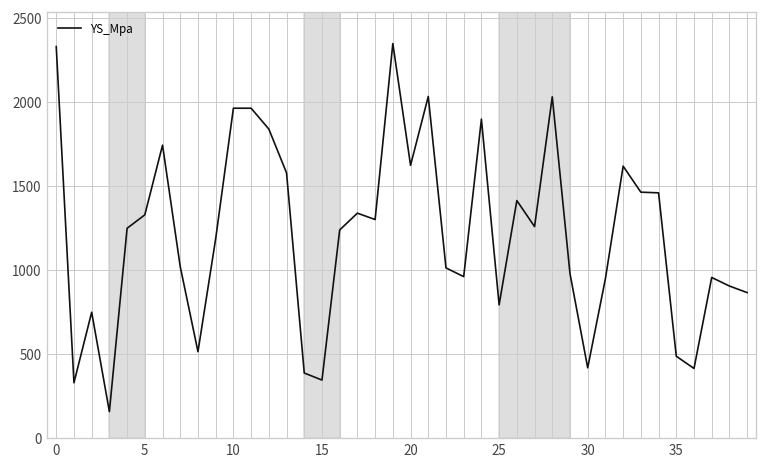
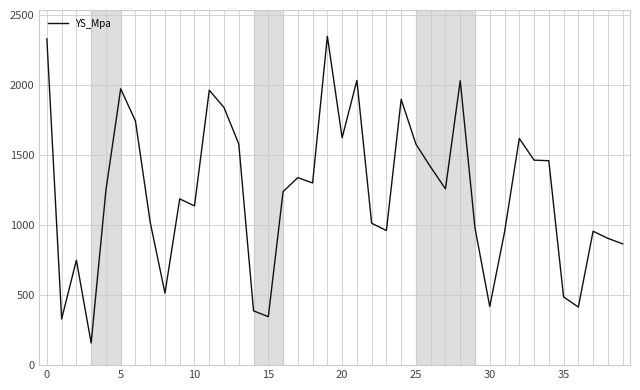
  {
    "0": 2330,
-   "5": 1330,
-   "10": 1970,
+   "5": 1980,
+   "10": 1140,
    "15": 350,
    "20": 1630,
-   "25": 790,
+   "25": 1580,
    "30": 420,
    "35": 490
  }
